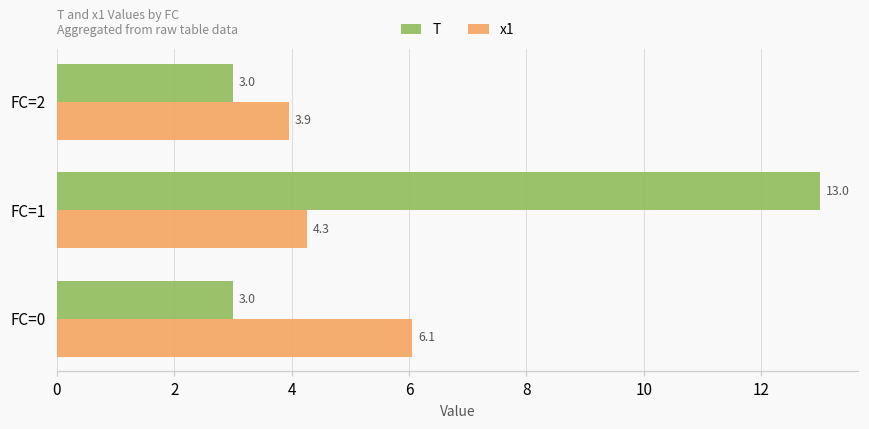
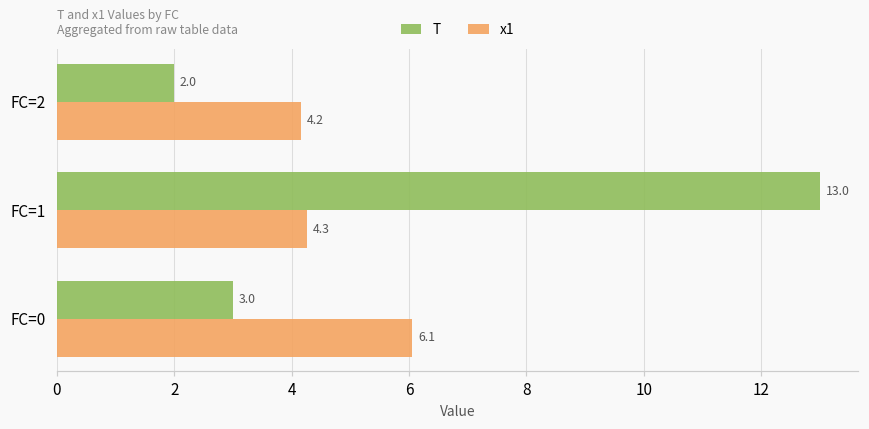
  {
    "T": {
-     "FC=2": 3.0,
+     "FC=2": 2.0,
      "FC=1": 13.0,
      "FC=0": 3.0
    },
    "x1": {
-     "FC=2": 3.9,
+     "FC=2": 4.2,
      "FC=1": 4.3,
      "FC=0": 6.1
    }
  }
